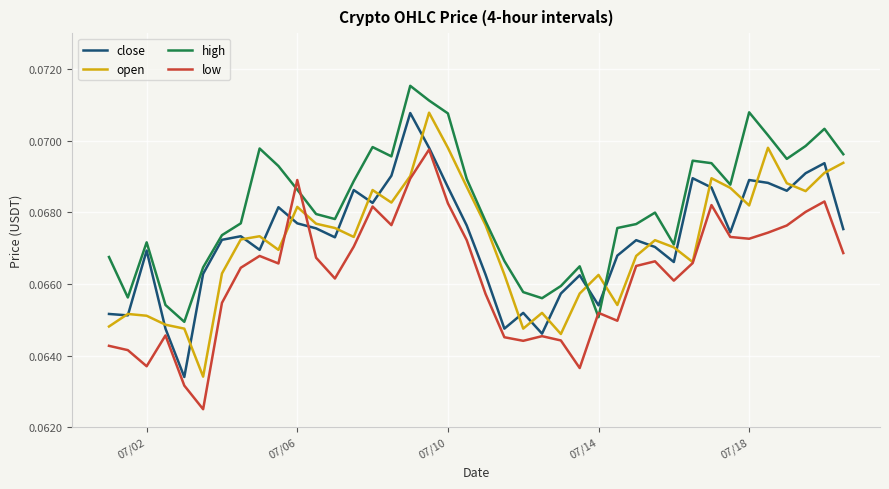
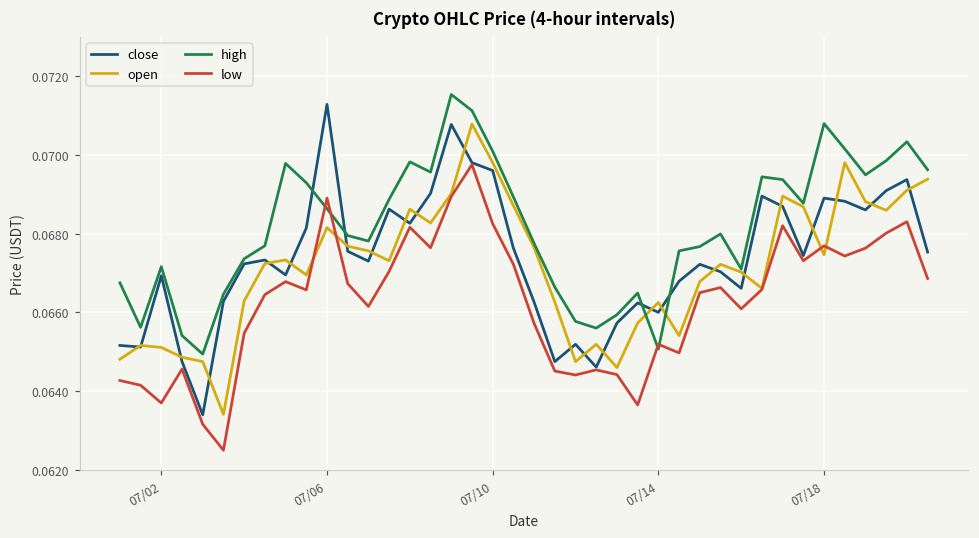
  {
    "close": {
      "07/02": 0.0669,
-     "07/06": 0.0677,
-     "07/10": 0.0687,
-     "07/14": 0.0654,
+     "07/06": 0.0713,
+     "07/10": 0.0696,
+     "07/14": 0.0660,
      "07/18": 0.0689
    },
    "open": {
      "07/02": 0.0651,
      "07/06": 0.0682,
      "07/10": 0.0698,
      "07/14": 0.0663,
-     "07/18": 0.0682
+     "07/18": 0.0675
    },
    "high": {
      "07/02": 0.0672,
      "07/06": 0.0686,
-     "07/10": 0.0708,
+     "07/10": 0.0701,
      "07/14": 0.0651,
      "07/18": 0.0708
    },
    "low": {
      "07/02": 0.0637,
      "07/06": 0.0689,
      "07/10": 0.0683,
      "07/14": 0.0652,
-     "07/18": 0.0673
+     "07/18": 0.0677
    }
  }
